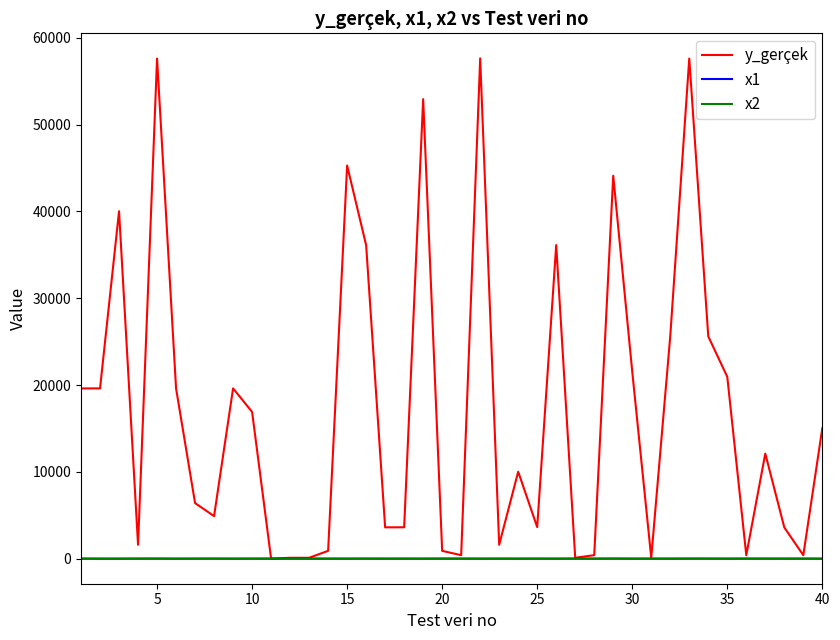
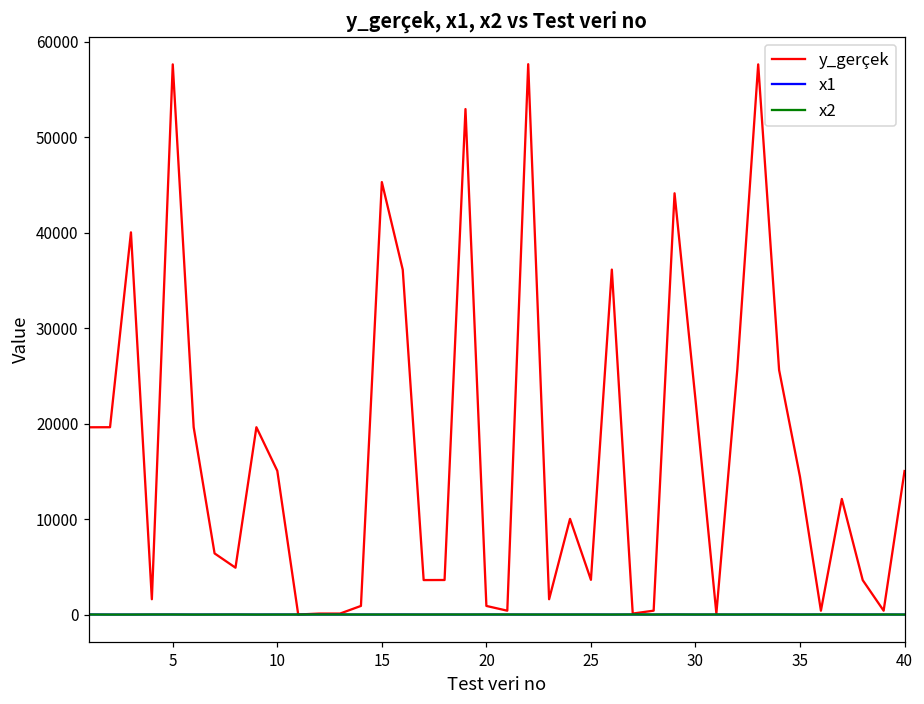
  {
    "y_gerçek": {
      "5": 58000,
-     "10": 17000,
+     "10": 15000,
      "15": 45000,
      "20": 1000,
      "25": 4000,
-     "30": 22000,
-     "35": 21000,
+     "30": 23000,
+     "35": 14000,
      "40": 15000
    },
    "x2": {
      "5": 0,
      "10": 0,
      "15": 0,
      "20": 0,
      "25": 0,
      "30": 0,
      "35": 0,
      "40": 0
    }
  }
